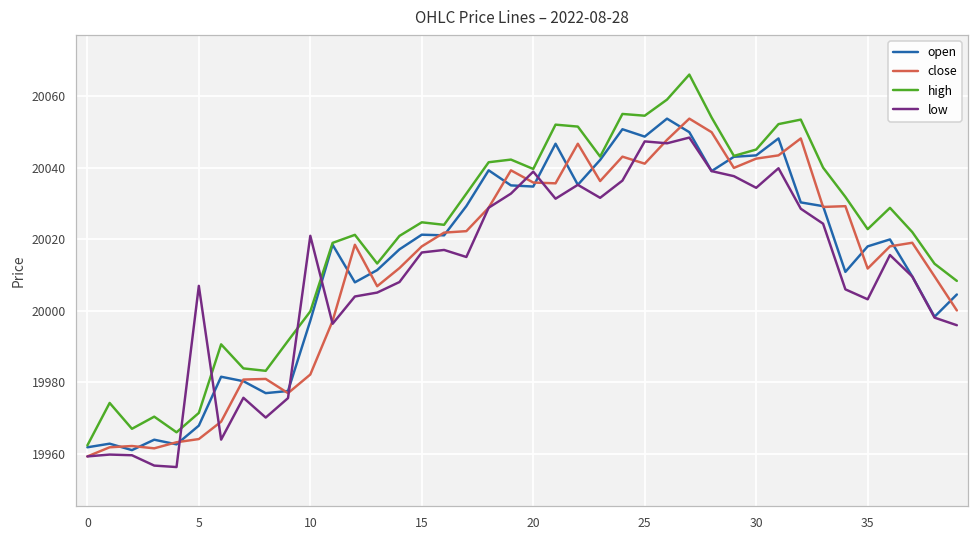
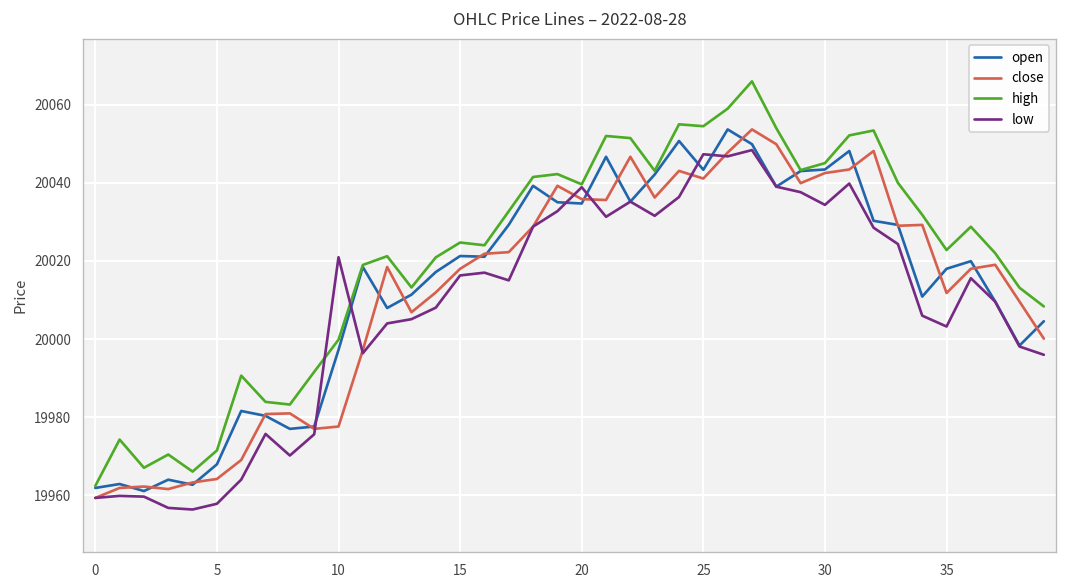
  {
    "open": {
      "5": 19968,
      "10": 19997,
      "15": 20021,
      "20": 20035,
-     "25": 20049,
+     "25": 20043,
      "30": 20043,
      "35": 20018
    },
    "close": {
      "5": 19964,
-     "10": 19982,
+     "10": 19978,
      "15": 20018,
      "20": 20036,
      "25": 20041,
      "30": 20043,
      "35": 20012
    },
    "high": {
      "5": 19971,
      "10": 20000,
      "15": 20025,
      "25": 20055,
      "30": 20045,
      "35": 20023
    },
    "low": {
-     "5": 20007,
+     "5": 19958,
      "10": 20021,
      "15": 20016,
      "25": 20047,
      "30": 20034,
      "35": 20003
    }
  }
